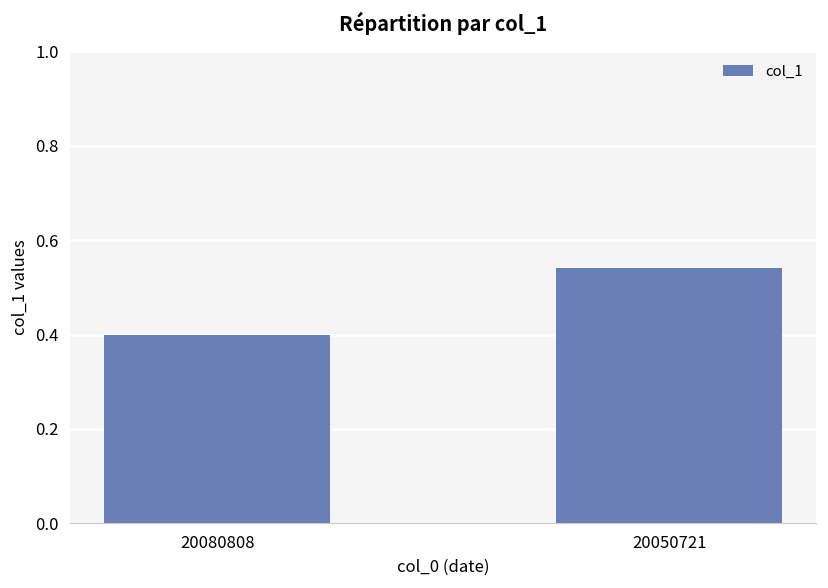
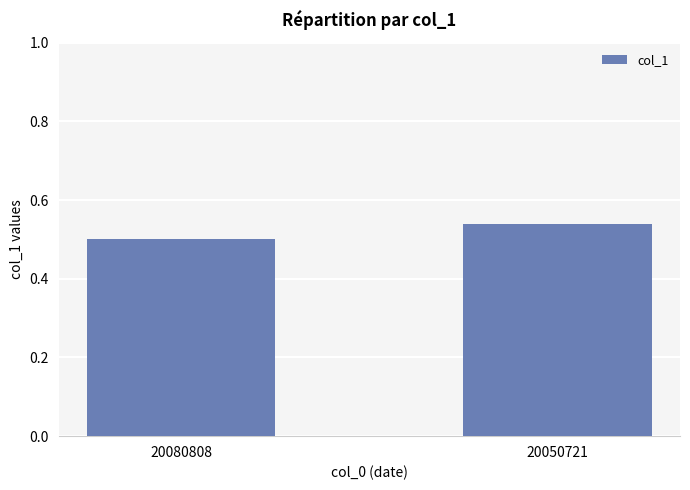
  {
-   "20080808": 0.4,
+   "20080808": 0.5,
    "20050721": 0.54
  }
